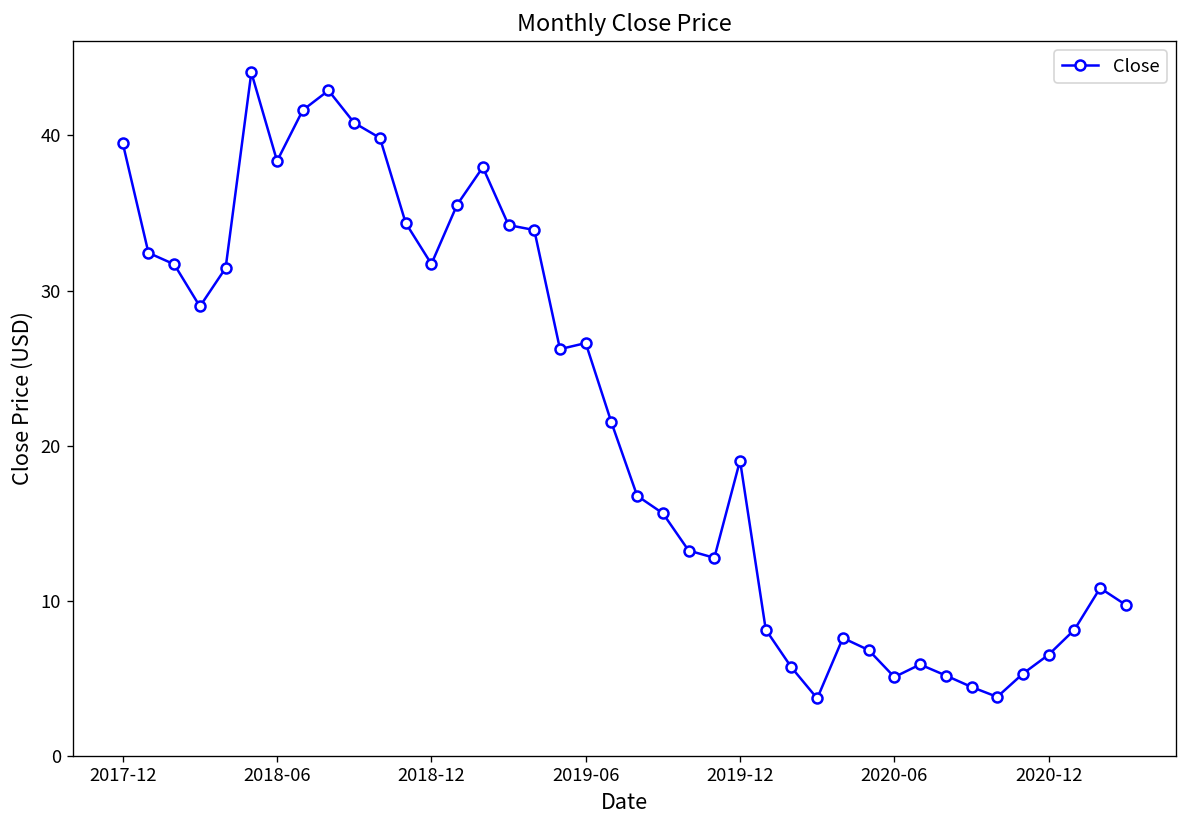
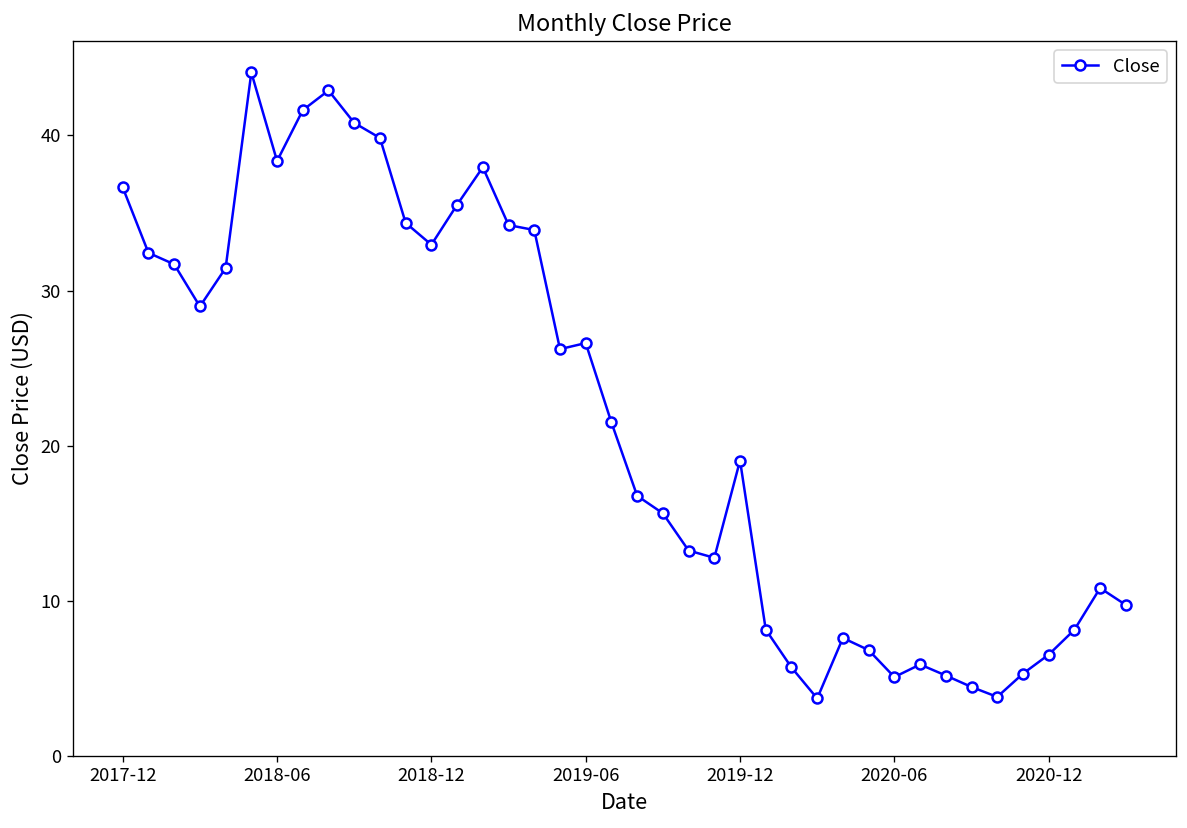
  {
-   "2017-12": 39.5,
+   "2017-12": 36.6,
    "2018-06": 38.3,
-   "2018-12": 31.7,
+   "2018-12": 33.0,
    "2019-06": 26.6,
    "2019-12": 19.0,
    "2020-06": 5.1,
    "2020-12": 6.5
  }
